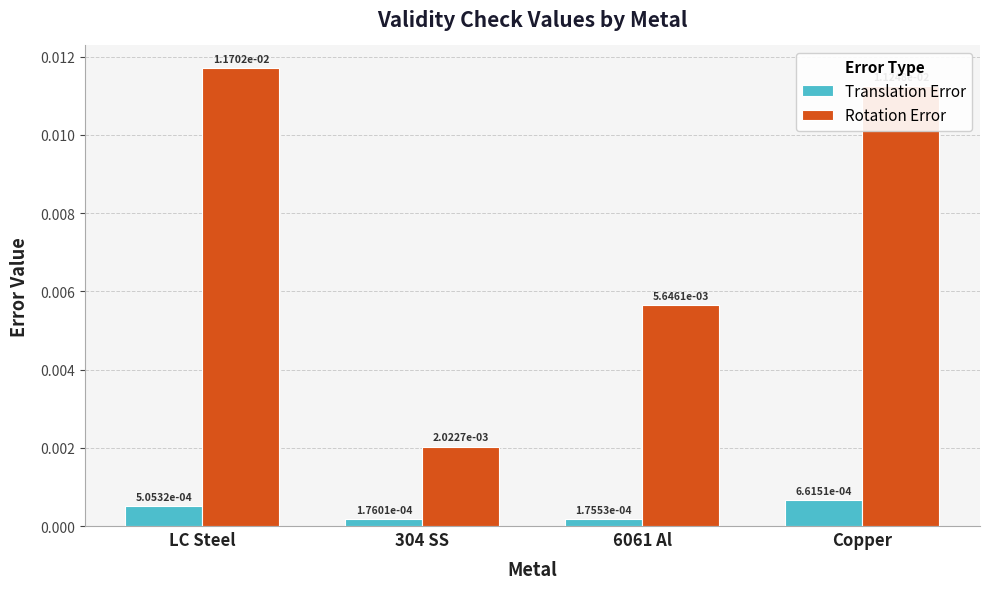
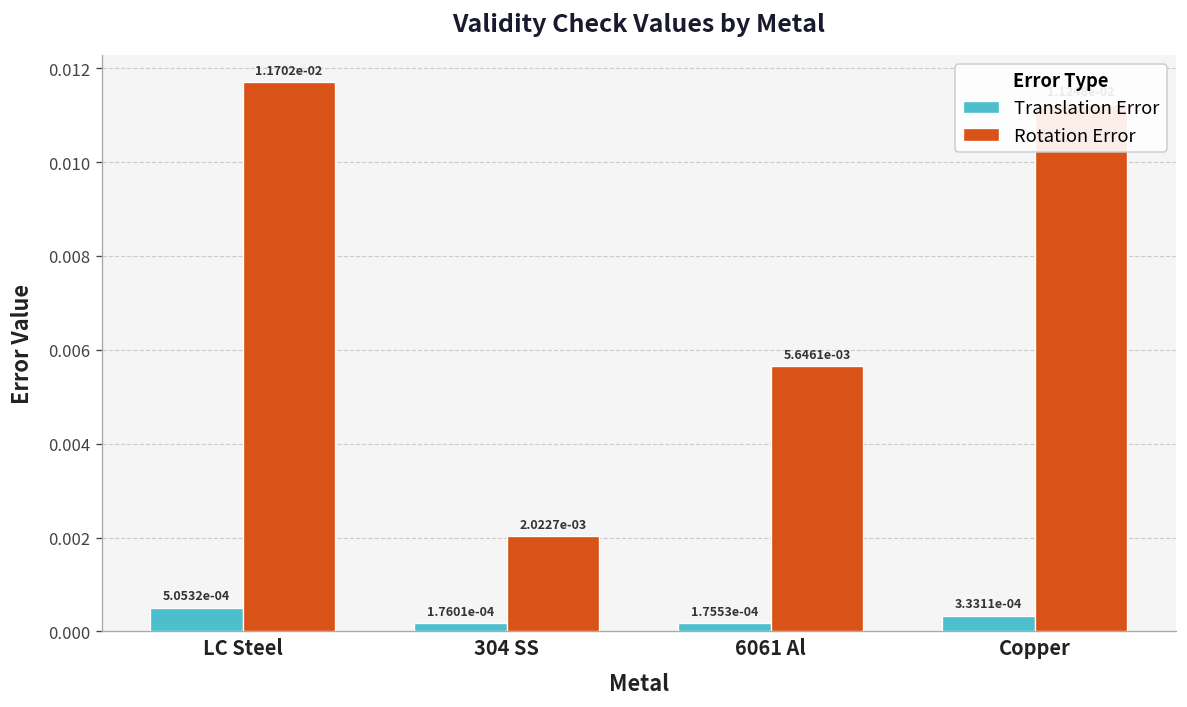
  {
    "Translation Error": {
      "LC Steel": "5.0532e-04",
      "304 SS": "1.7601e-04",
      "6061 Al": "1.7553e-04",
-     "Copper": "6.6151e-04"
+     "Copper": "3.3311e-04"
    },
    "Rotation Error": {
      "LC Steel": "1.1702e-02",
      "304 SS": "2.0227e-03",
      "6061 Al": "5.6461e-03"
    }
  }
